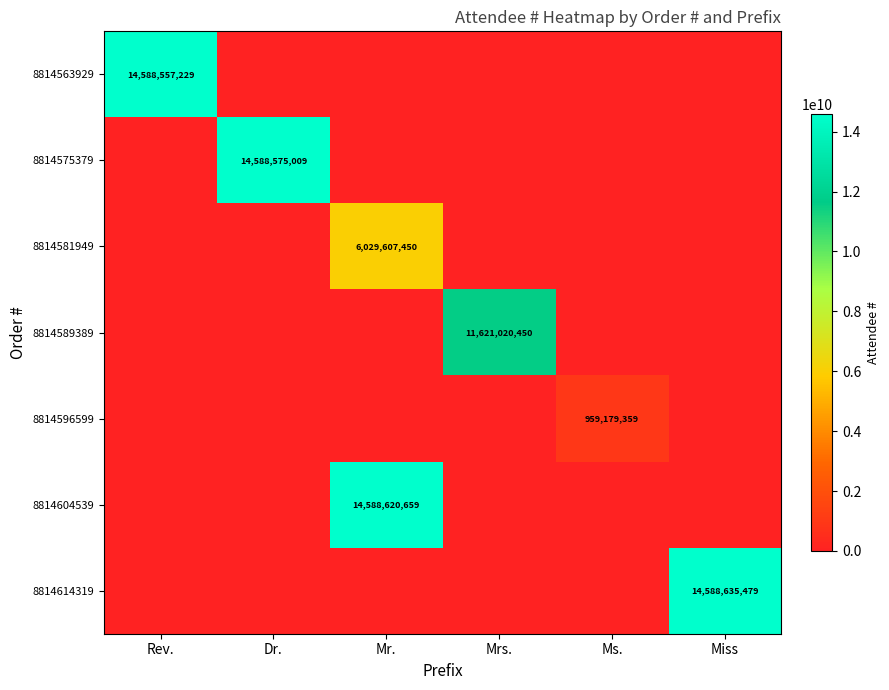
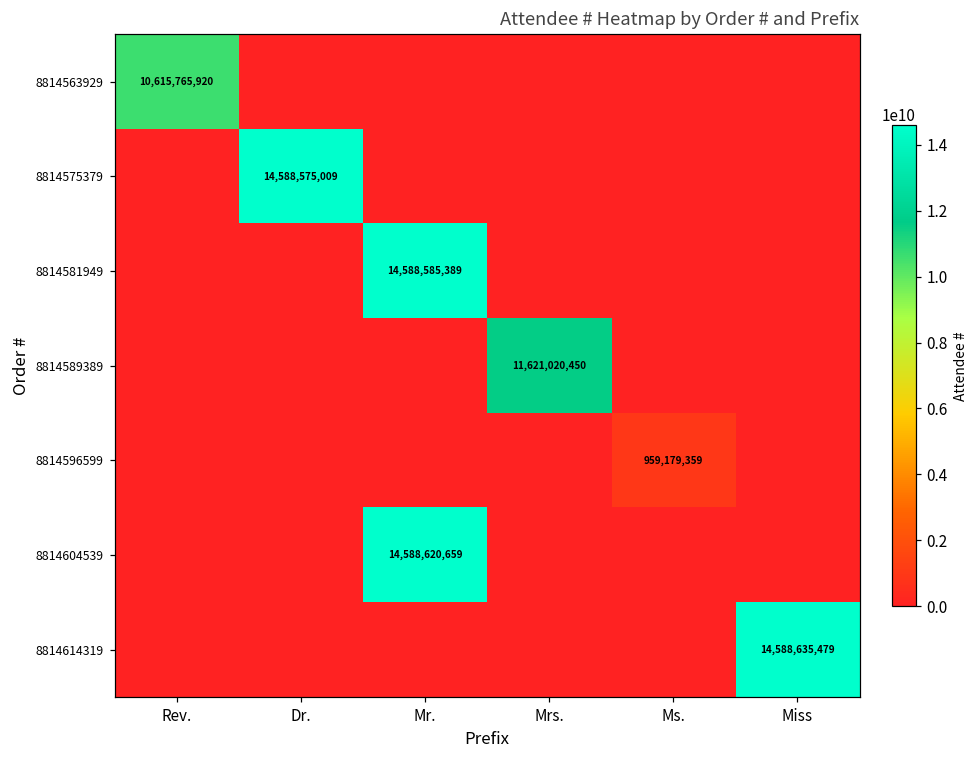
  {
    "8814563929": {
-     "Rev.": "14,588,557,229"
+     "Rev.": "10,615,765,920"
    },
    "8814575379": {
      "Dr.": "14,588,575,009"
    },
    "8814581949": {
-     "Mr.": "6,029,607,450"
+     "Mr.": "14,588,585,389"
    },
    "8814589389": {
      "Mrs.": "11,621,020,450"
    },
    "8814596599": {
      "Ms.": "959,179,359"
    },
    "8814604539": {
      "Mr.": "14,588,620,659"
    },
    "8814614319": {
      "Miss": "14,588,635,479"
    }
  }
